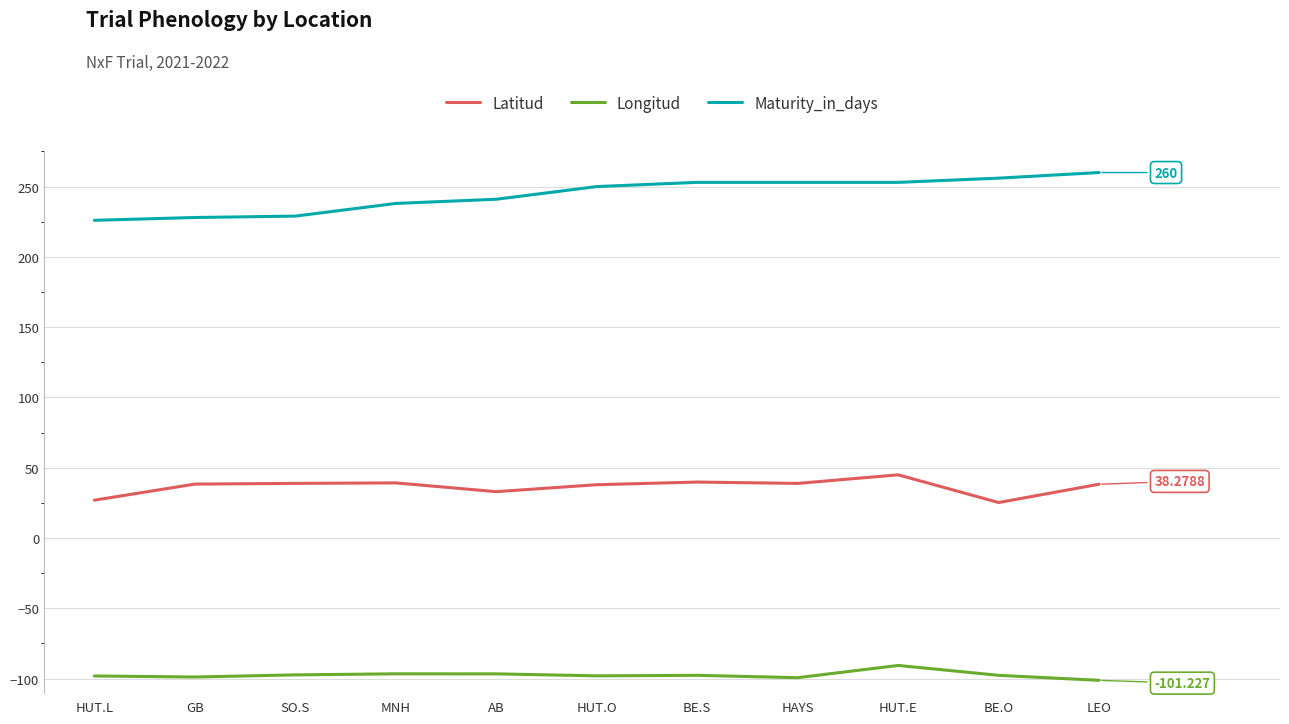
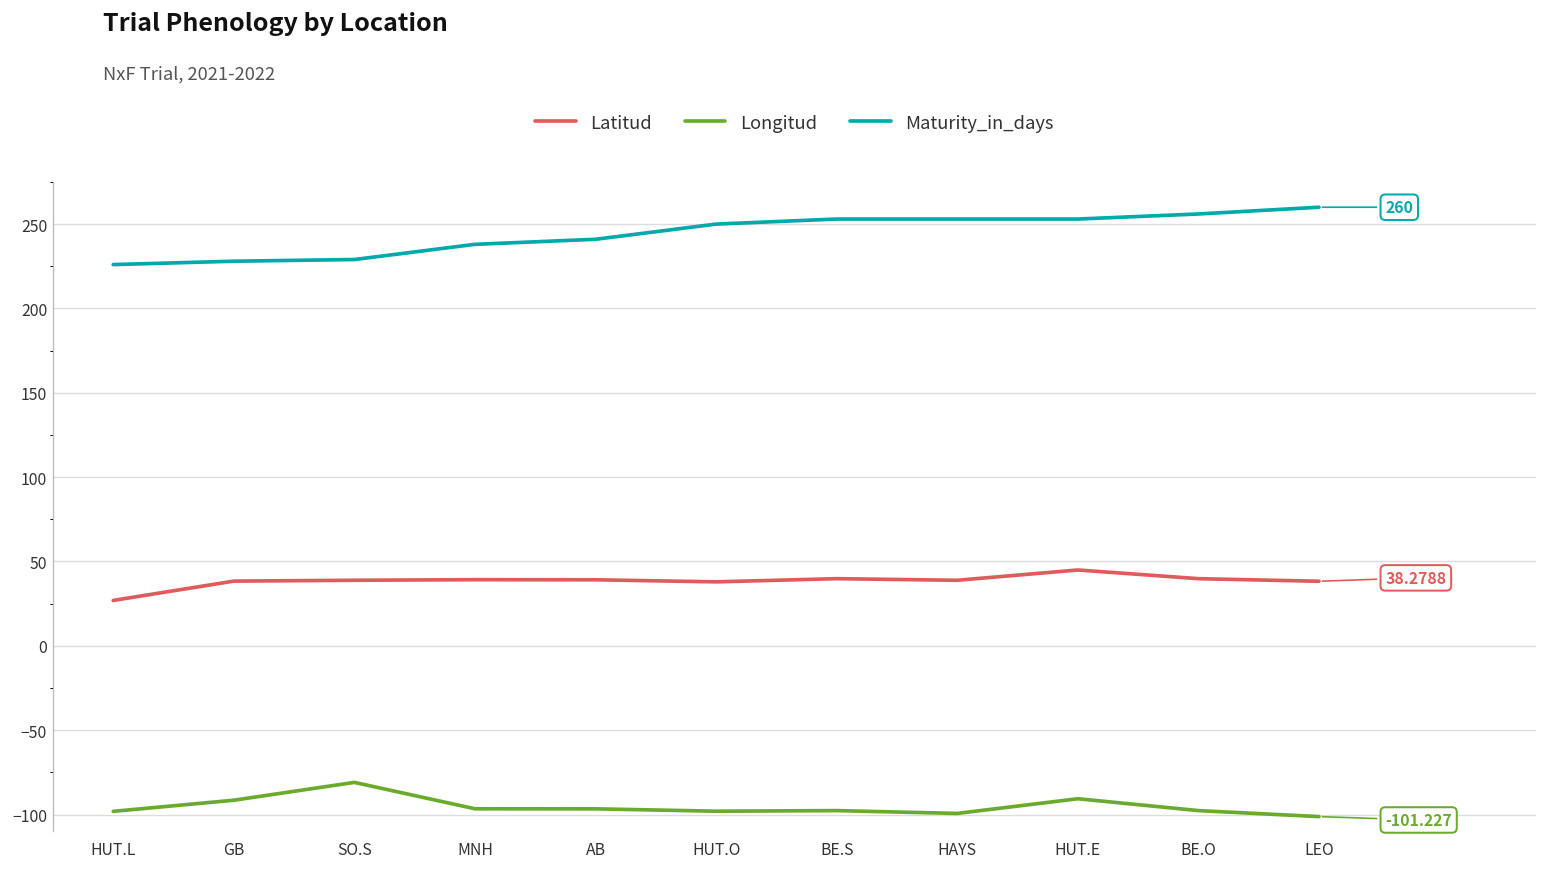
  {
    "Latitud": {
      "HUT.L": 27,
      "GB": 38,
      "SO.S": 39,
      "MNH": 39,
-     "AB": 33,
+     "AB": 39,
      "HUT.O": 38,
      "BE.S": 40,
      "HAYS": 39,
      "HUT.E": 45,
-     "BE.O": 25
+     "BE.O": 40
    },
    "Longitud": {
      "HUT.L": -98,
-     "GB": -99,
-     "SO.S": -97,
+     "GB": -92,
+     "SO.S": -81,
      "MNH": -97,
      "AB": -97,
      "HUT.O": -98,
      "BE.S": -98,
      "HAYS": -99,
      "HUT.E": -91,
      "BE.O": -98
    },
    "Maturity_in_days": {
      "HUT.L": 226,
      "GB": 228,
      "SO.S": 229,
      "MNH": 238,
      "AB": 241,
      "HUT.O": 250,
      "BE.S": 253,
      "HAYS": 253,
      "HUT.E": 253,
      "BE.O": 256
    }
  }
